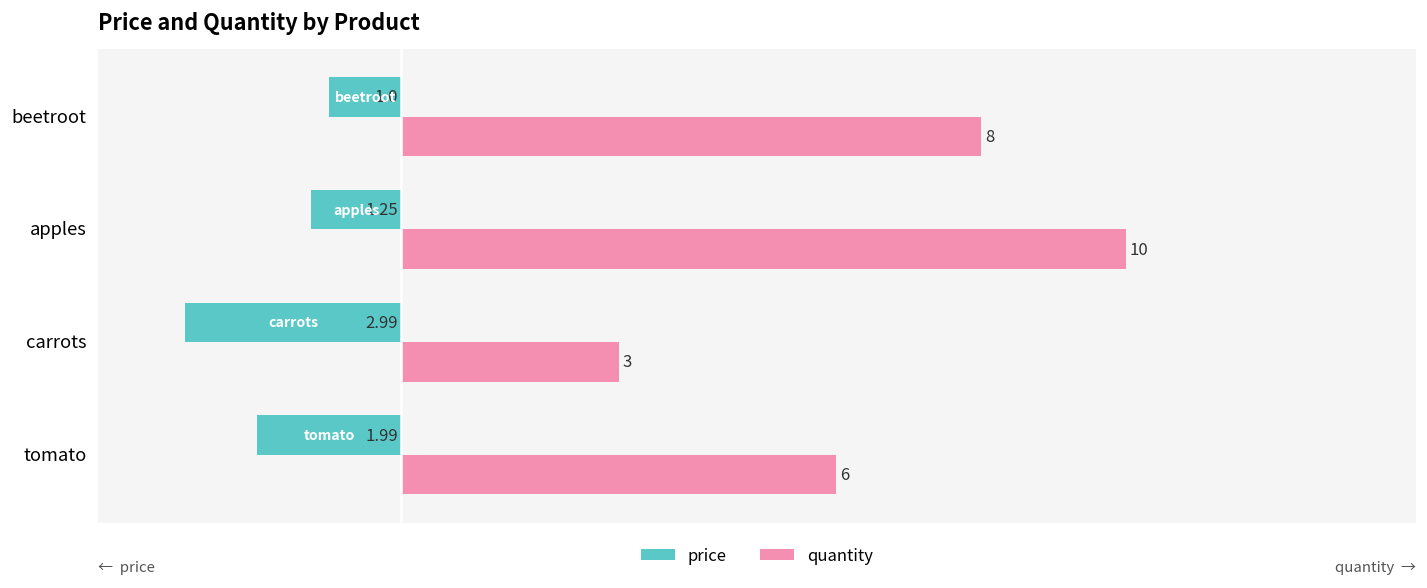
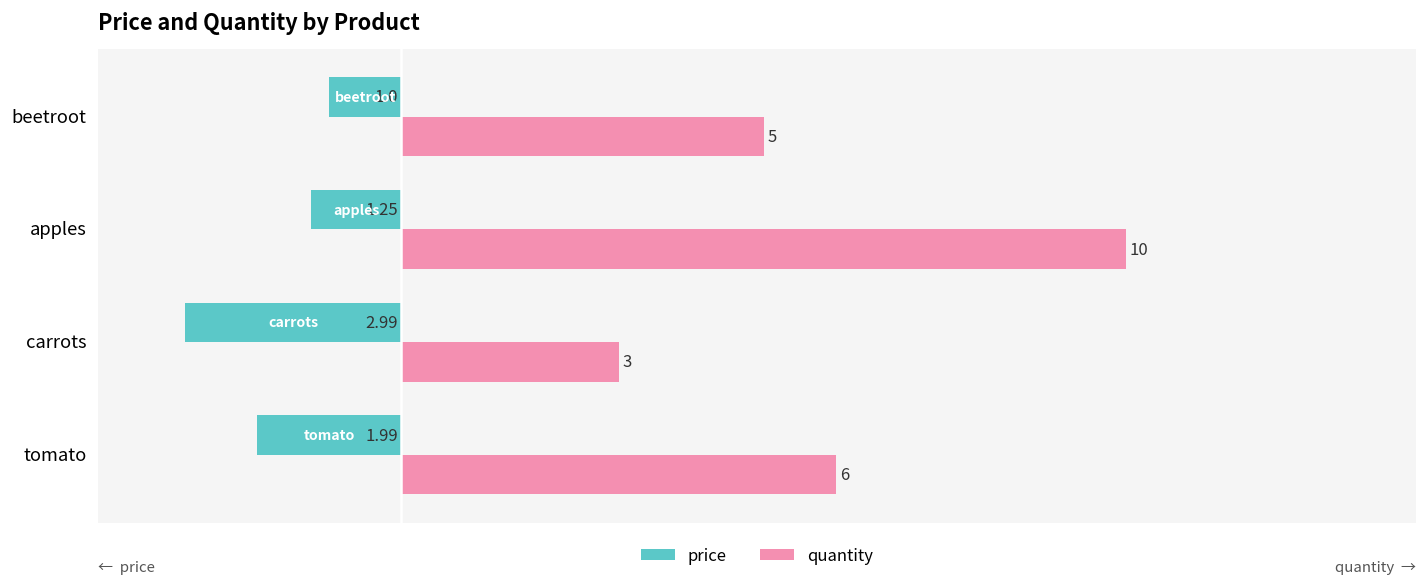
  {
    "quantity": {
-     "beetroot": 8,
+     "beetroot": 5,
      "apples": 10,
      "carrots": 3,
      "tomato": 6
    }
  }
